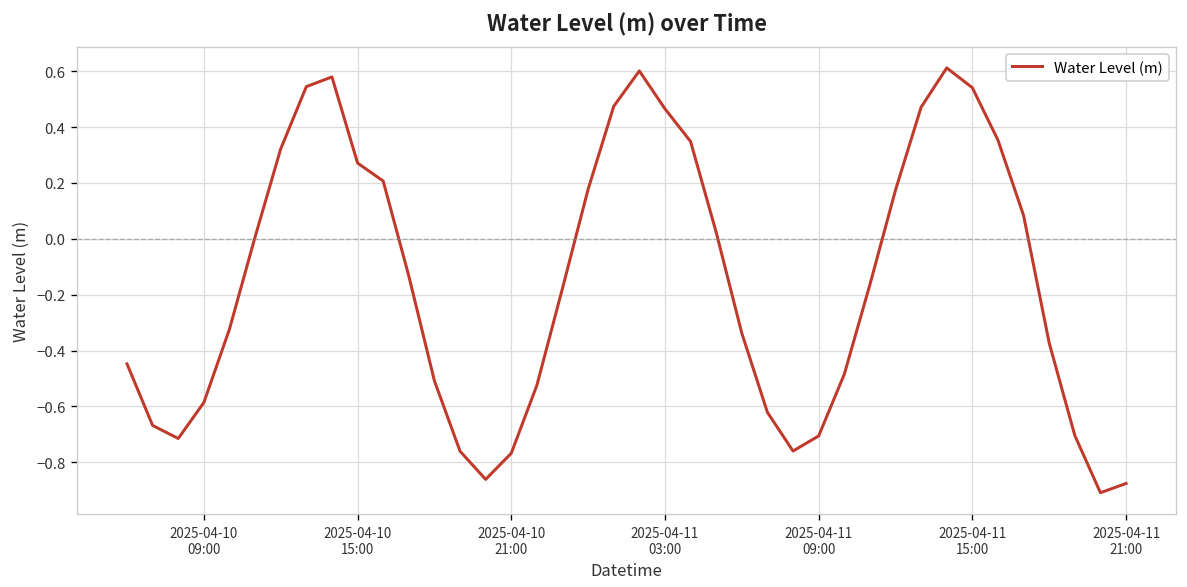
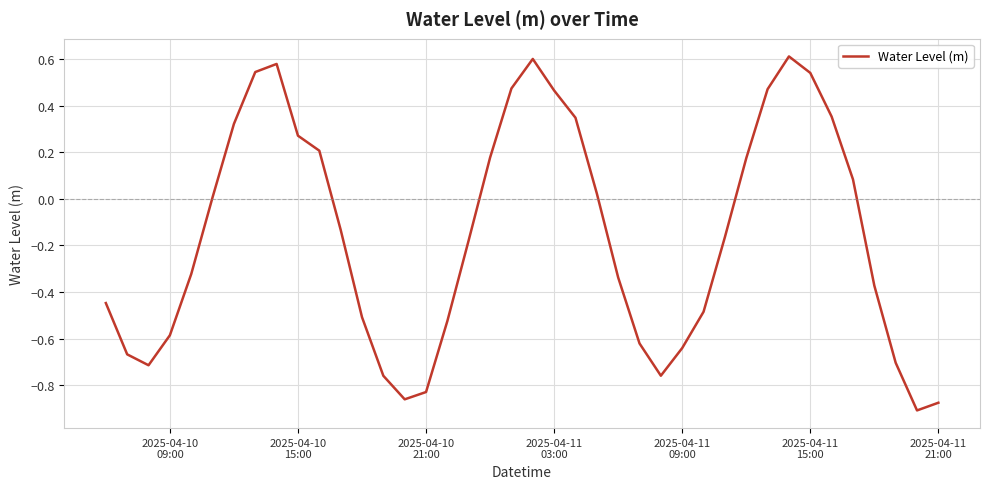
  {
    "2025-04-10 09:00": -0.59,
    "2025-04-10 15:00": 0.27,
-   "2025-04-10 21:00": -0.77,
+   "2025-04-10 21:00": -0.83,
    "2025-04-11 03:00": 0.47,
-   "2025-04-11 09:00": -0.71,
+   "2025-04-11 09:00": -0.64,
    "2025-04-11 15:00": 0.54,
    "2025-04-11 21:00": -0.88
  }
